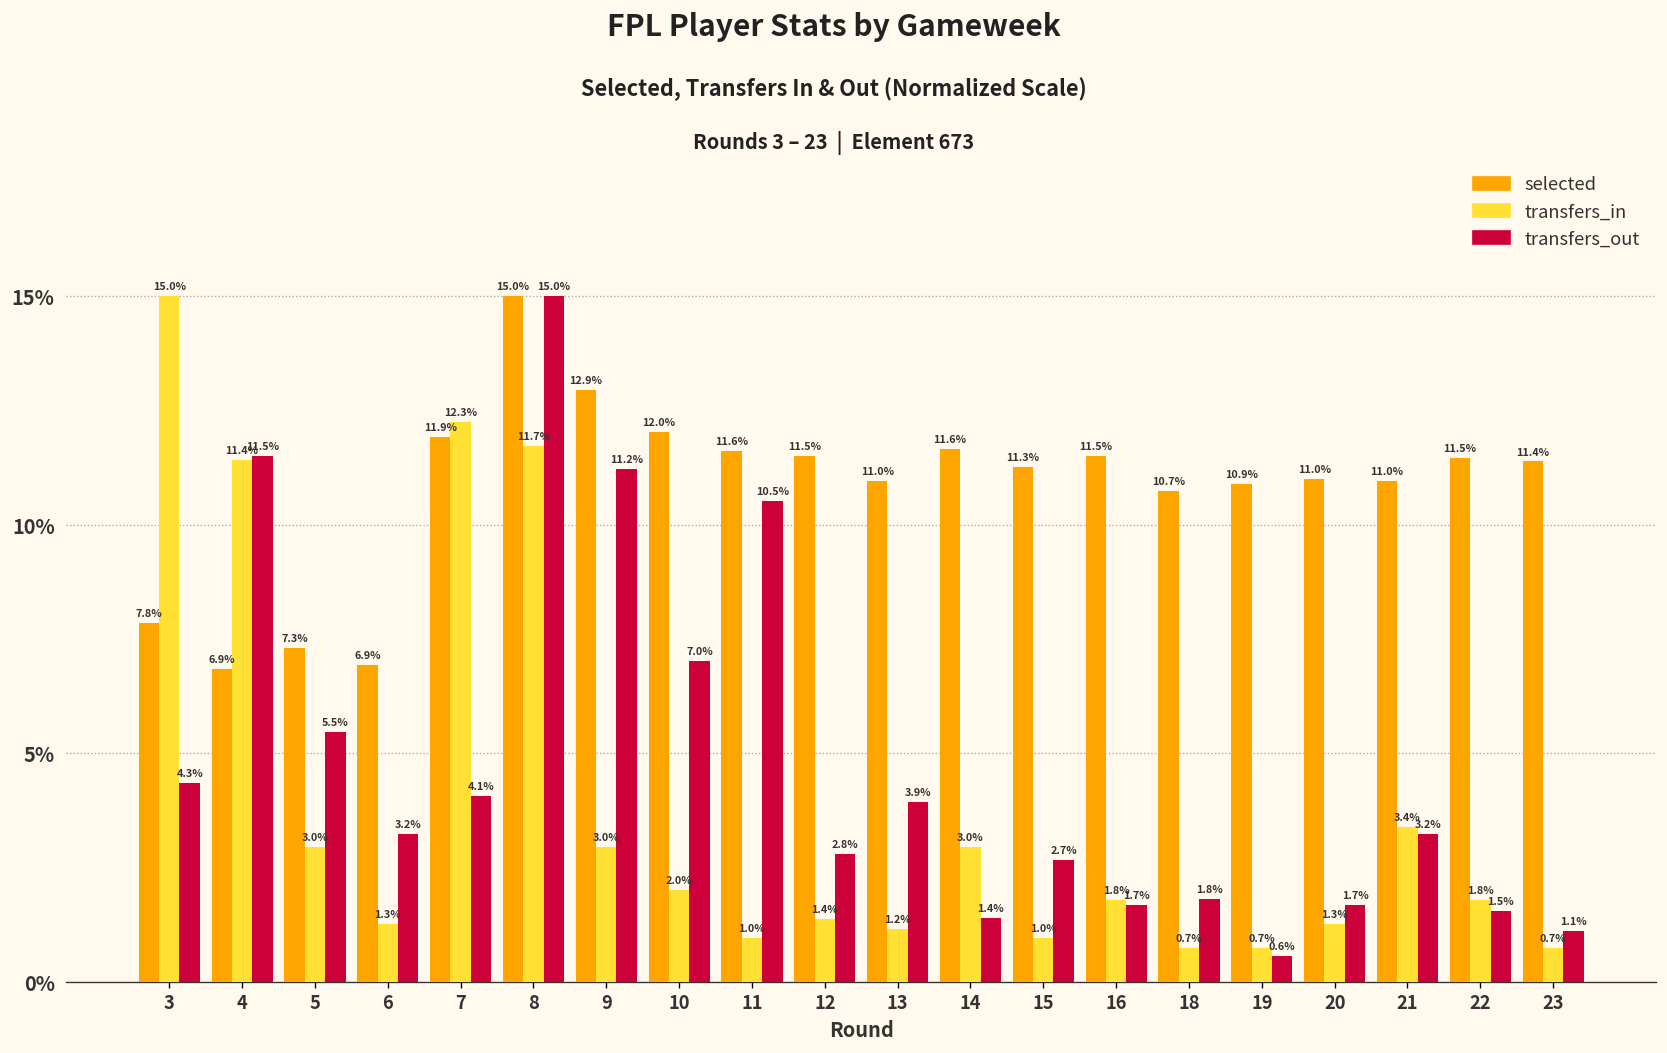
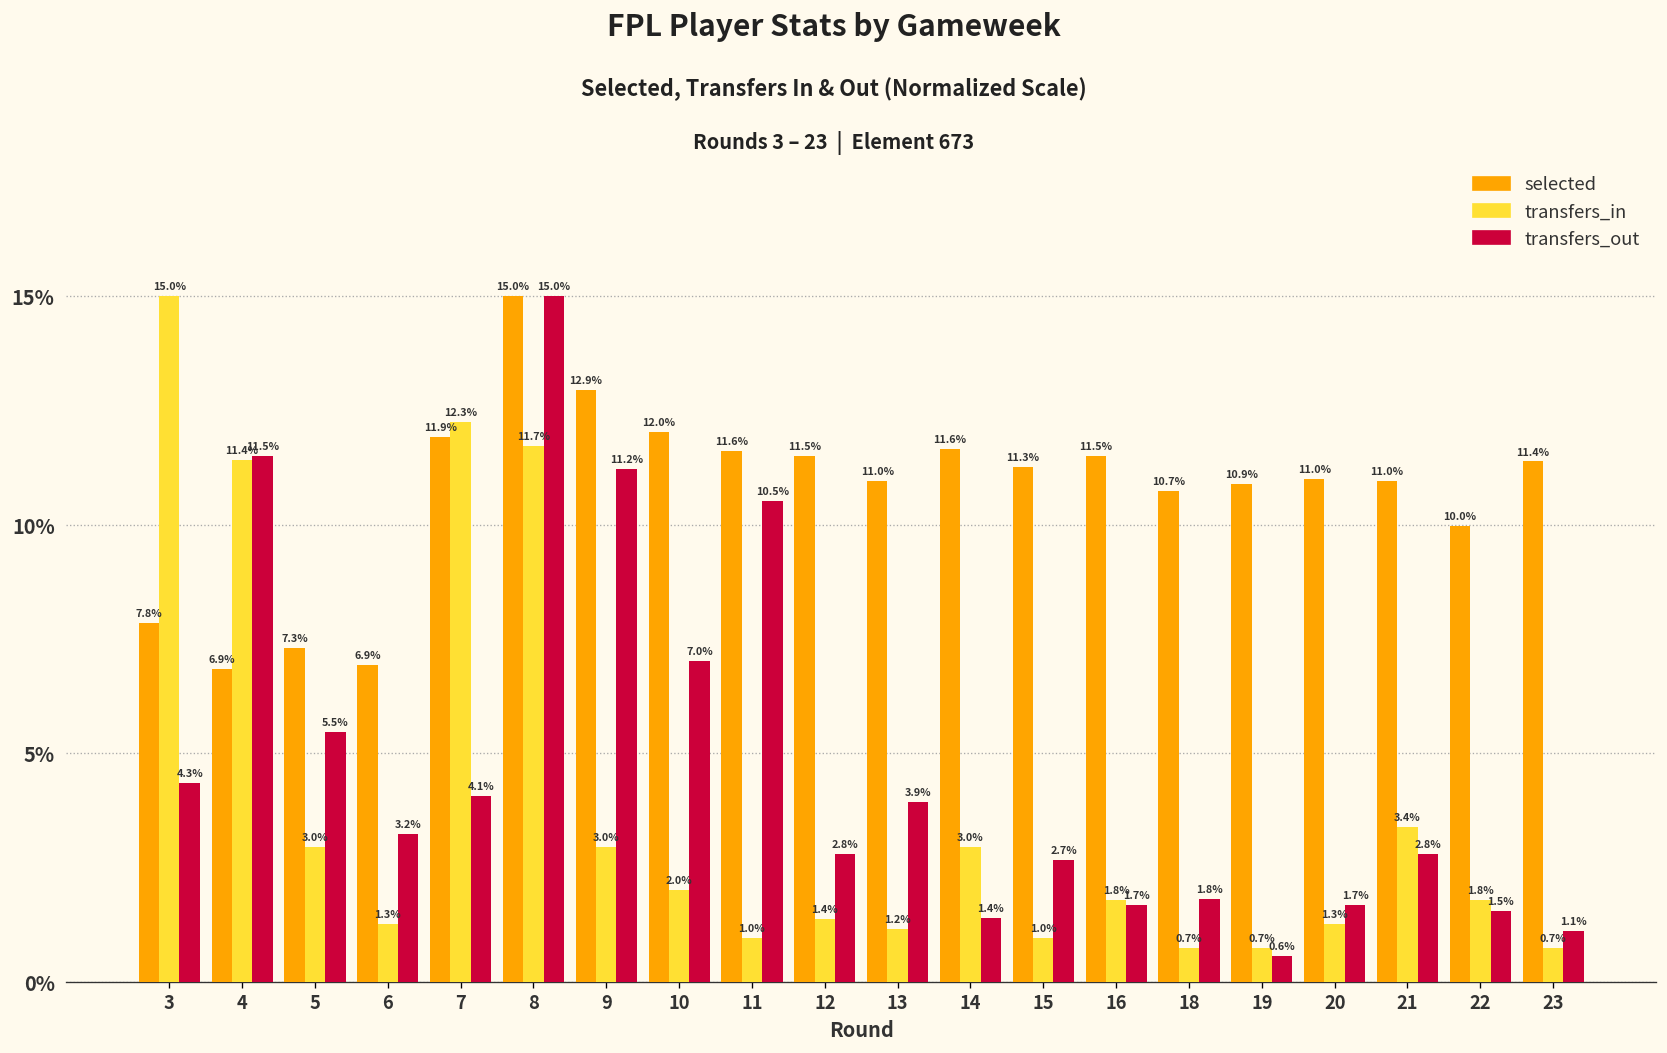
  {
    "selected": {
      "3": "7.8%",
      "4": "6.9%",
      "5": "7.3%",
      "6": "6.9%",
      "7": "11.9%",
      "8": "15.0%",
      "9": "12.9%",
      "10": "12.0%",
      "11": "11.6%",
      "12": "11.5%",
      "13": "11.0%",
      "14": "11.6%",
      "15": "11.3%",
      "16": "11.5%",
      "18": "10.7%",
      "19": "10.9%",
      "20": "11.0%",
      "21": "11.0%",
-     "22": "11.5%",
+     "22": "10.0%",
      "23": "11.4%"
    },
    "transfers_in": {
      "3": "15.0%",
      "5": "3.0%",
      "6": "1.3%",
      "7": "12.3%",
      "8": "11.7%",
      "9": "3.0%",
      "10": "2.0%",
      "11": "1.0%",
      "12": "1.4%",
      "13": "1.2%",
      "14": "3.0%",
      "15": "1.0%",
      "16": "1.8%",
      "18": "0.7%",
      "19": "0.7%",
      "20": "1.3%",
      "21": "3.4%",
      "22": "1.8%",
      "23": "0.7%"
    },
    "transfers_out": {
      "3": "4.3%",
      "5": "5.5%",
      "6": "3.2%",
      "7": "4.1%",
      "8": "15.0%",
      "9": "11.2%",
      "10": "7.0%",
      "11": "10.5%",
      "12": "2.8%",
      "13": "3.9%",
      "14": "1.4%",
      "15": "2.7%",
      "16": "1.7%",
      "18": "1.8%",
      "19": "0.6%",
      "20": "1.7%",
-     "21": "3.2%",
+     "21": "2.8%",
      "22": "1.5%",
      "23": "1.1%"
    }
  }
